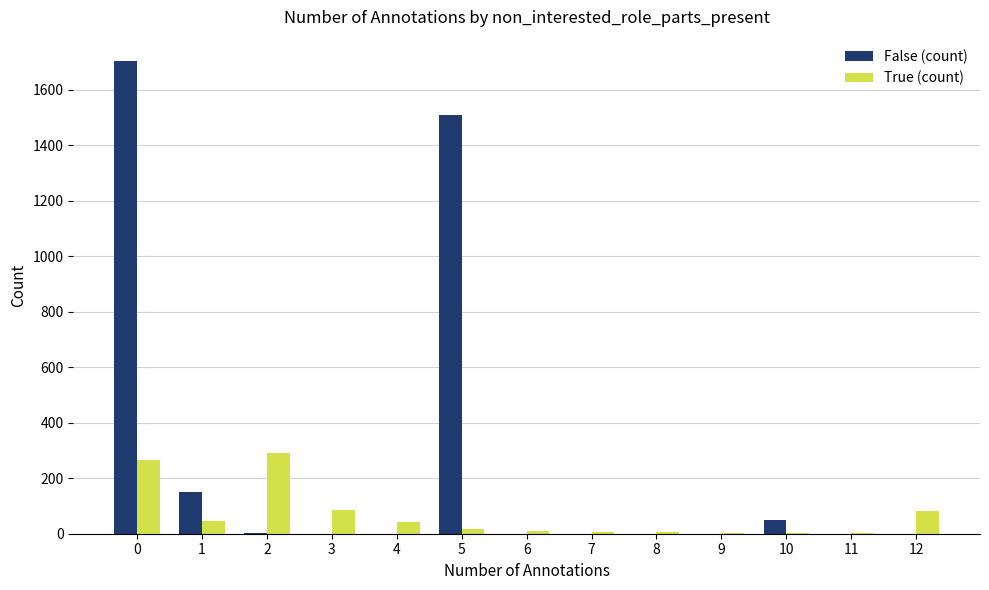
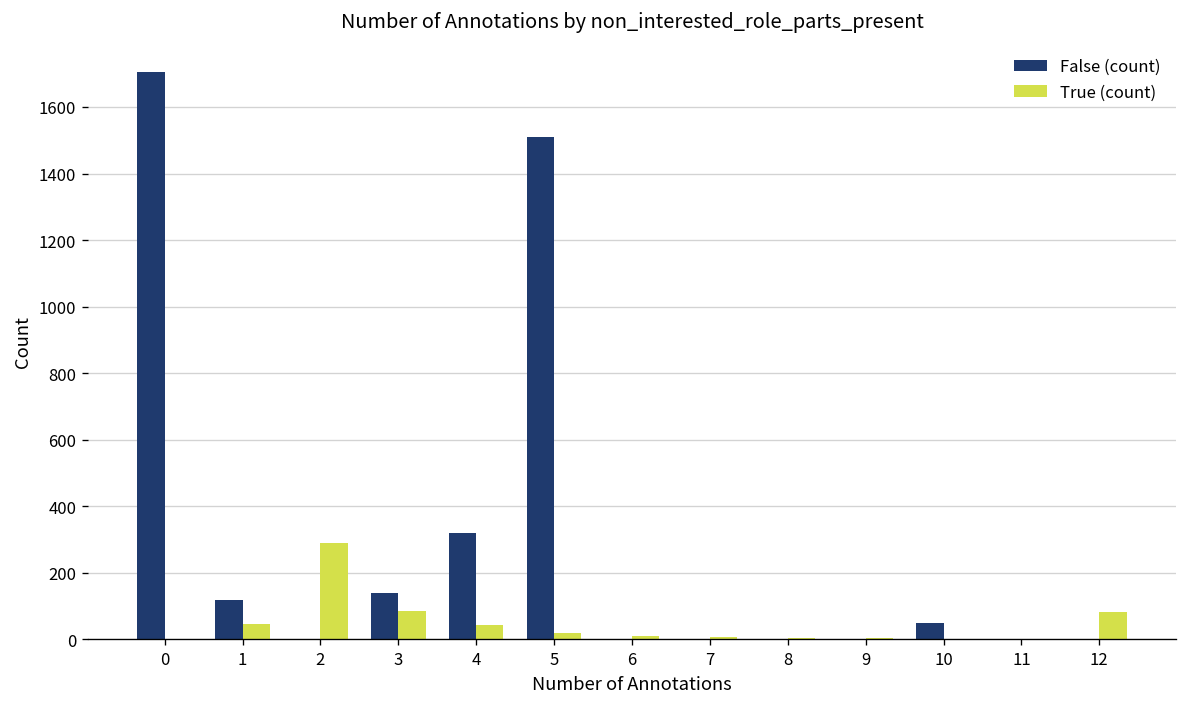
  {
    "False (count)": {
      "0": 1710,
-     "1": 150,
-     "3": 0,
-     "4": 0,
+     "1": 120,
+     "3": 140,
+     "4": 320,
      "5": 1510,
      "6": 0,
      "7": 0,
      "8": 0,
      "9": 0,
      "10": 50,
      "11": 0,
      "12": 0
    },
    "True (count)": {
-     "0": 270,
+     "0": 0,
      "1": 50,
      "2": 290,
      "3": 90,
      "4": 40,
      "5": 20,
      "6": 10,
      "12": 80
    }
  }
